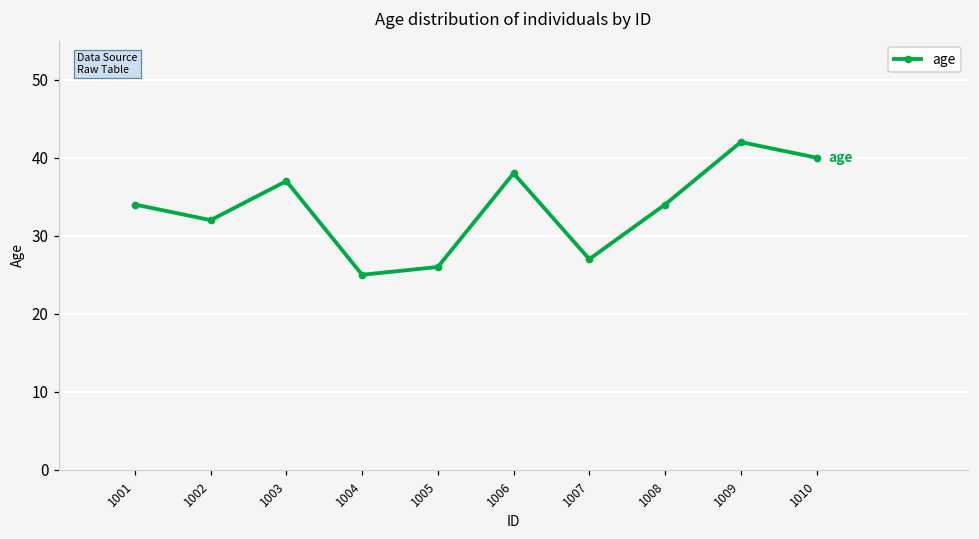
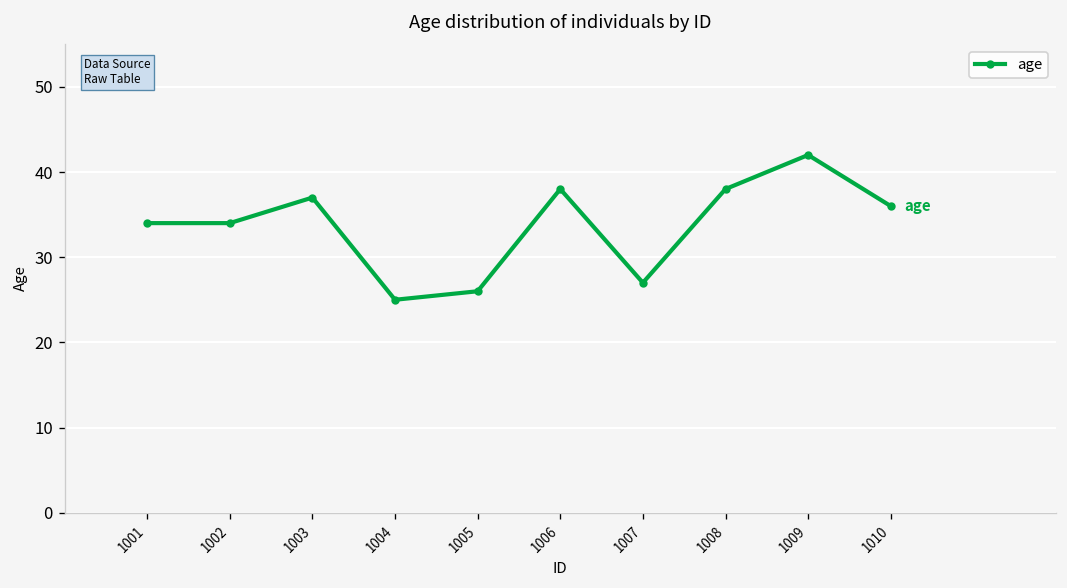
  {
    "1001": 34,
-   "1002": 32,
+   "1002": 34,
    "1003": 37,
    "1004": 25,
    "1005": 26,
    "1006": 38,
    "1007": 27,
-   "1008": 34,
+   "1008": 38,
    "1009": 42,
-   "1010": 40
+   "1010": 36
  }
